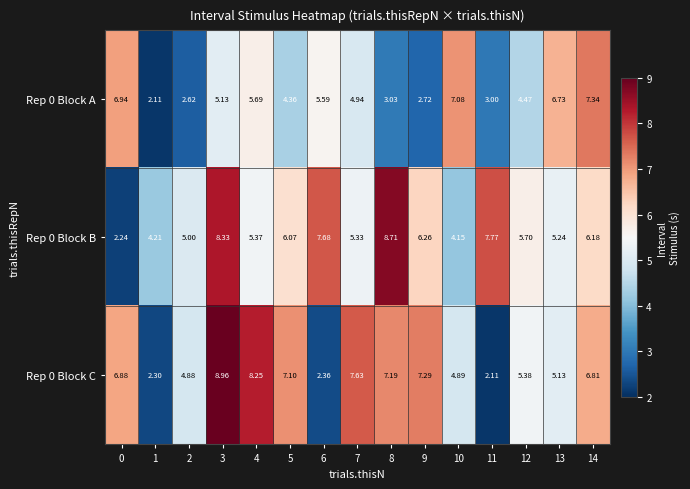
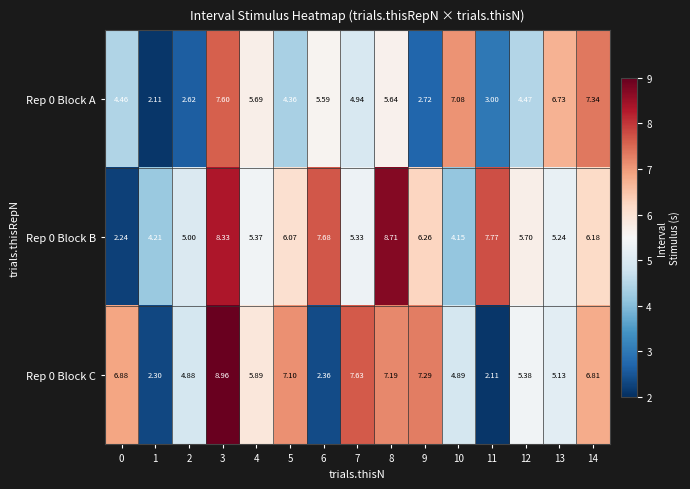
  {
    "Rep 0 Block A": {
-     "0": 6.94,
+     "0": 4.46,
      "1": 2.11,
      "2": 2.62,
-     "3": 5.13,
+     "3": 7.60,
      "4": 5.69,
      "5": 4.36,
      "6": 5.59,
      "7": 4.94,
-     "8": 3.03,
+     "8": 5.64,
      "9": 2.72,
      "10": 7.08,
      "11": 3.00,
      "12": 4.47,
      "13": 6.73,
      "14": 7.34
    },
    "Rep 0 Block B": {
      "0": 2.24,
      "1": 4.21,
      "2": 5.00,
      "3": 8.33,
      "4": 5.37,
      "5": 6.07,
      "6": 7.68,
      "7": 5.33,
      "8": 8.71,
      "9": 6.26,
      "10": 4.15,
      "11": 7.77,
      "12": 5.70,
      "13": 5.24,
      "14": 6.18
    },
    "Rep 0 Block C": {
      "0": 6.88,
      "1": 2.30,
      "2": 4.88,
      "3": 8.96,
-     "4": 8.25,
+     "4": 5.89,
      "5": 7.10,
      "6": 2.36,
      "7": 7.63,
      "8": 7.19,
      "9": 7.29,
      "10": 4.89,
      "11": 2.11,
      "12": 5.38,
      "13": 5.13,
      "14": 6.81
    }
  }
